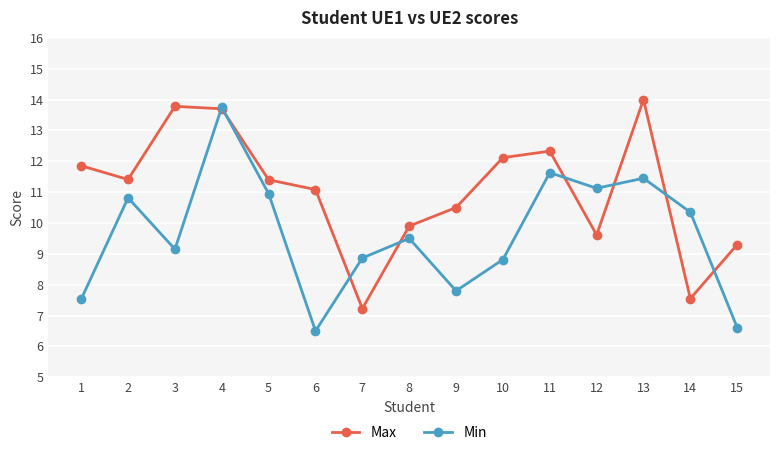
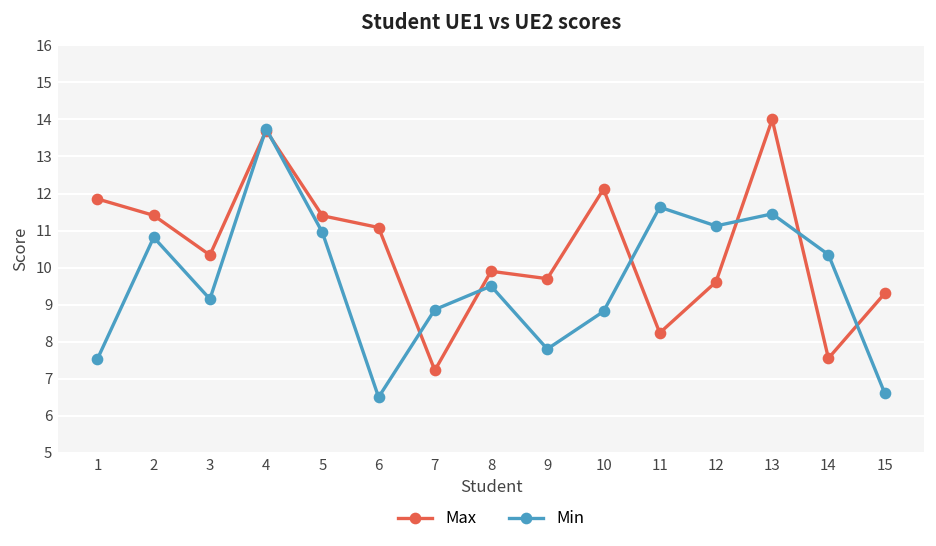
  {
    "Max": {
      "1": 11.9,
      "2": 11.4,
-     "3": 13.8,
+     "3": 10.3,
      "5": 11.4,
      "6": 11.1,
      "7": 7.2,
      "8": 9.9,
-     "9": 10.5,
+     "9": 9.7,
      "10": 12.1,
-     "11": 12.3,
+     "11": 8.2,
      "12": 9.6,
      "13": 14.0,
      "14": 7.6,
      "15": 9.3
    },
    "Min": {
      "1": 7.5,
      "2": 10.8,
      "3": 9.2,
      "5": 11.0,
      "6": 6.5,
      "7": 8.9,
      "8": 9.5,
      "9": 7.8,
      "10": 8.8,
      "11": 11.6,
      "12": 11.1,
      "13": 11.5,
      "14": 10.4,
      "15": 6.6
    }
  }
